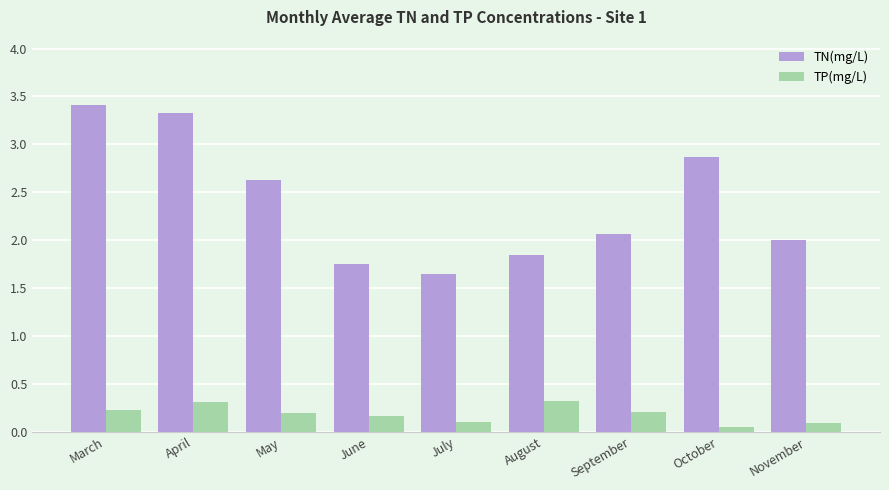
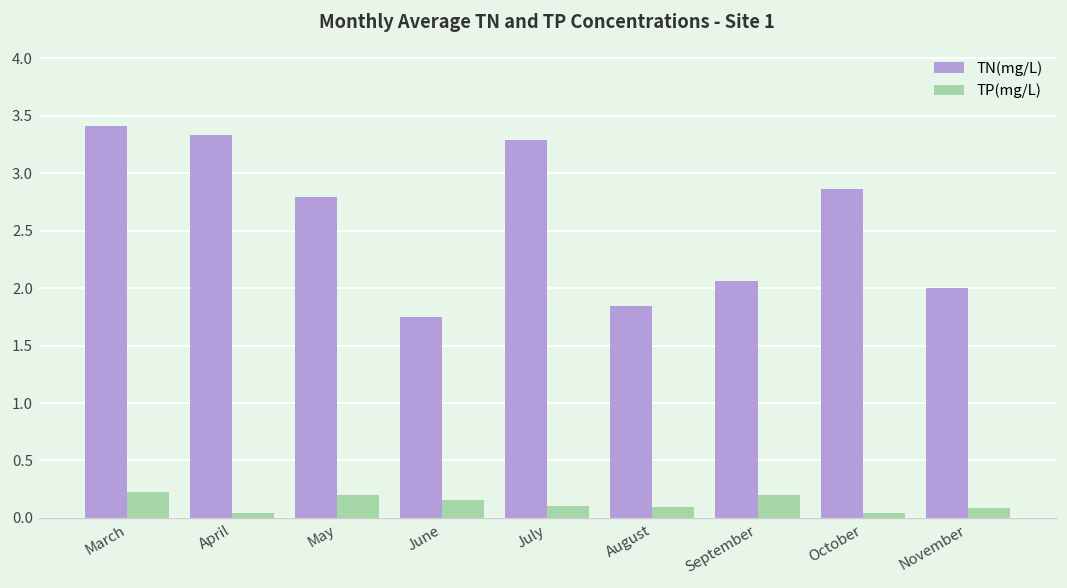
  {
    "TN(mg/L)": {
      "March": 3.4,
      "April": 3.3,
-     "May": 2.6,
+     "May": 2.8,
      "June": 1.8,
-     "July": 1.6,
+     "July": 3.3,
      "August": 1.8,
      "September": 2.1,
      "October": 2.9,
      "November": 2.0
    },
    "TP(mg/L)": {
      "March": 0.2,
-     "April": 0.3,
+     "April": 0.0,
      "May": 0.2,
      "June": 0.2,
      "July": 0.1,
-     "August": 0.3,
+     "August": 0.1,
      "September": 0.2,
      "October": 0.0,
      "November": 0.1
    }
  }
